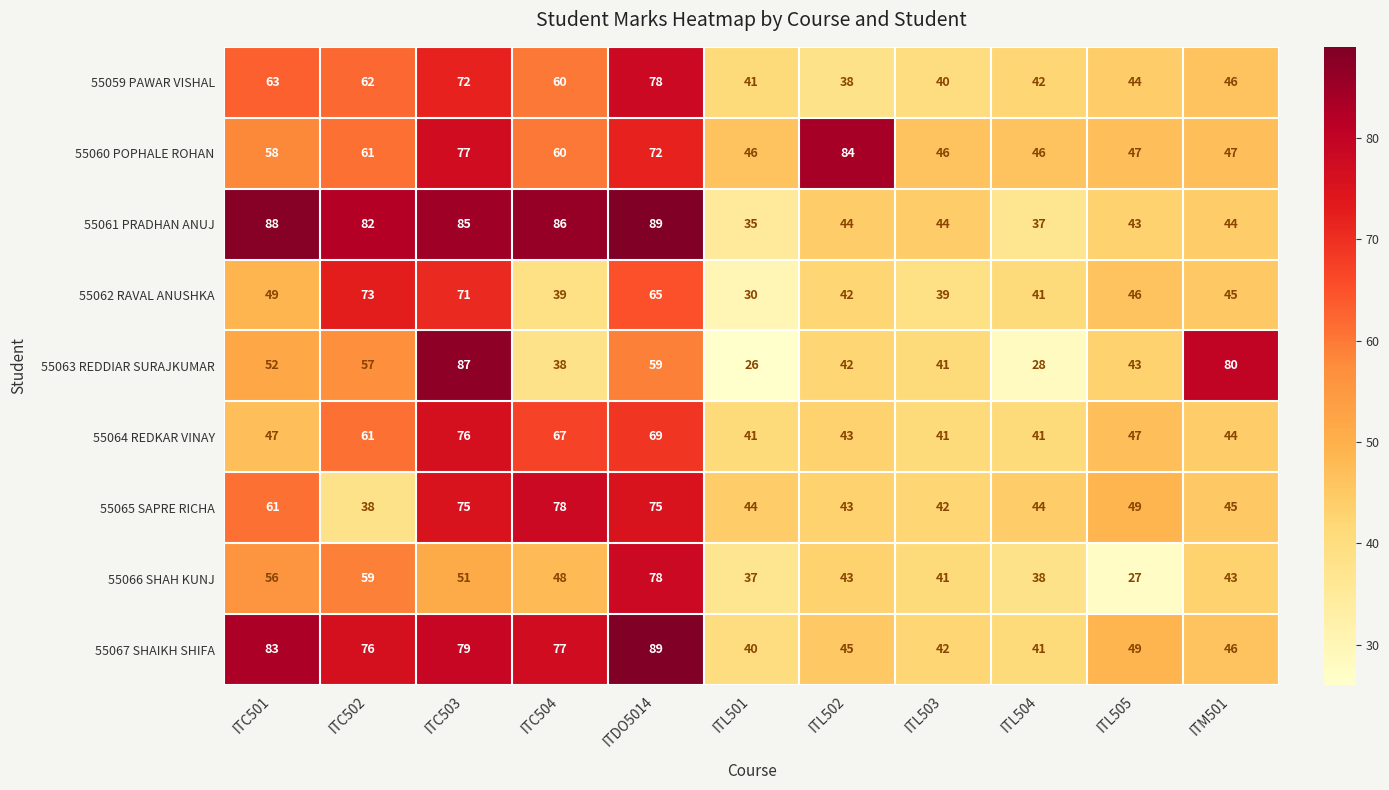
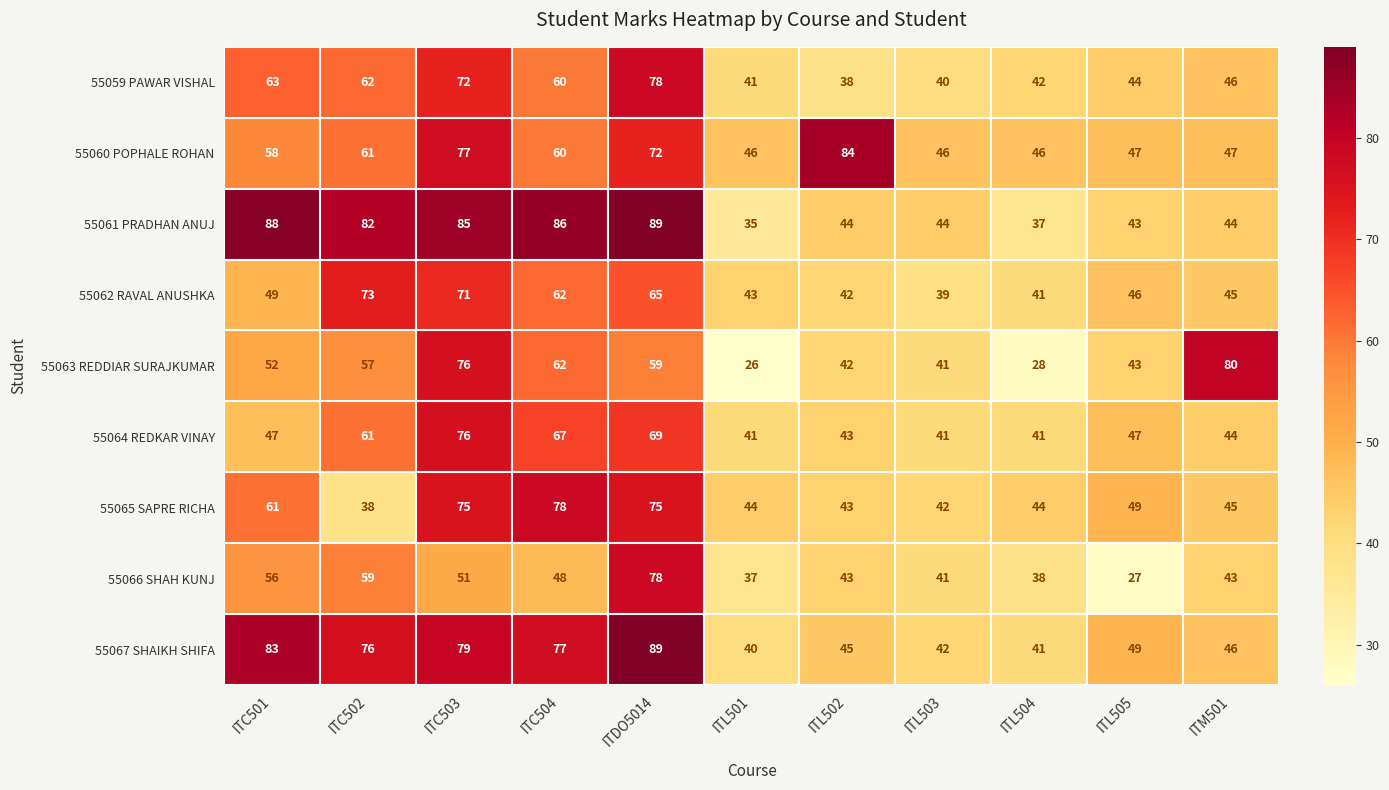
  {
    "55059 PAWAR VISHAL": {
      "ITC501": 63,
      "ITC502": 62,
      "ITC503": 72,
      "ITC504": 60,
      "ITDO5014": 78,
      "ITL501": 41,
      "ITL502": 38,
      "ITL503": 40,
      "ITL504": 42,
      "ITL505": 44,
      "ITM501": 46
    },
    "55060 POPHALE ROHAN": {
      "ITC501": 58,
      "ITC502": 61,
      "ITC503": 77,
      "ITC504": 60,
      "ITDO5014": 72,
      "ITL501": 46,
      "ITL502": 84,
      "ITL503": 46,
      "ITL504": 46,
      "ITL505": 47,
      "ITM501": 47
    },
    "55061 PRADHAN ANUJ": {
      "ITC501": 88,
      "ITC502": 82,
      "ITC503": 85,
      "ITC504": 86,
      "ITDO5014": 89,
      "ITL501": 35,
      "ITL502": 44,
      "ITL503": 44,
      "ITL504": 37,
      "ITL505": 43,
      "ITM501": 44
    },
    "55062 RAVAL ANUSHKA": {
      "ITC501": 49,
      "ITC502": 73,
      "ITC503": 71,
-     "ITC504": 39,
+     "ITC504": 62,
      "ITDO5014": 65,
-     "ITL501": 30,
+     "ITL501": 43,
      "ITL502": 42,
      "ITL503": 39,
      "ITL504": 41,
      "ITL505": 46,
      "ITM501": 45
    },
    "55063 REDDIAR SURAJKUMAR": {
      "ITC501": 52,
      "ITC502": 57,
-     "ITC503": 87,
-     "ITC504": 38,
+     "ITC503": 76,
+     "ITC504": 62,
      "ITDO5014": 59,
      "ITL501": 26,
      "ITL502": 42,
      "ITL503": 41,
      "ITL504": 28,
      "ITL505": 43,
      "ITM501": 80
    },
    "55064 REDKAR VINAY": {
      "ITC501": 47,
      "ITC502": 61,
      "ITC503": 76,
      "ITC504": 67,
      "ITDO5014": 69,
      "ITL501": 41,
      "ITL502": 43,
      "ITL503": 41,
      "ITL504": 41,
      "ITL505": 47,
      "ITM501": 44
    },
    "55065 SAPRE RICHA": {
      "ITC501": 61,
      "ITC502": 38,
      "ITC503": 75,
      "ITC504": 78,
      "ITDO5014": 75,
      "ITL501": 44,
      "ITL502": 43,
      "ITL503": 42,
      "ITL504": 44,
      "ITL505": 49,
      "ITM501": 45
    },
    "55066 SHAH KUNJ": {
      "ITC501": 56,
      "ITC502": 59,
      "ITC503": 51,
      "ITC504": 48,
      "ITDO5014": 78,
      "ITL501": 37,
      "ITL502": 43,
      "ITL503": 41,
      "ITL504": 38,
      "ITL505": 27,
      "ITM501": 43
    },
    "55067 SHAIKH SHIFA": {
      "ITC501": 83,
      "ITC502": 76,
      "ITC503": 79,
      "ITC504": 77,
      "ITDO5014": 89,
      "ITL501": 40,
      "ITL502": 45,
      "ITL503": 42,
      "ITL504": 41,
      "ITL505": 49,
      "ITM501": 46
    }
  }
